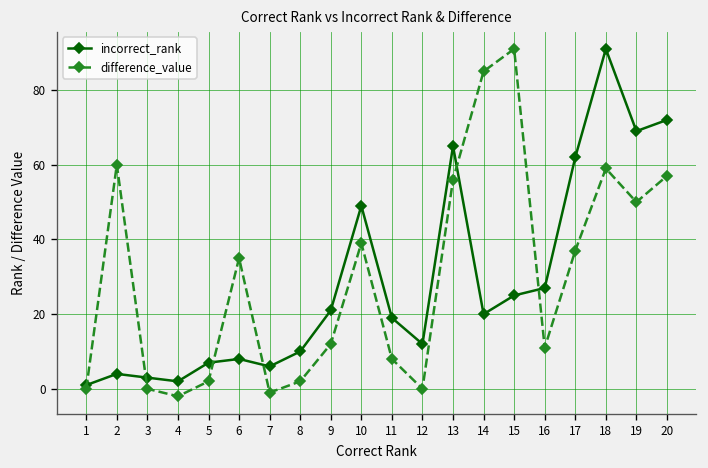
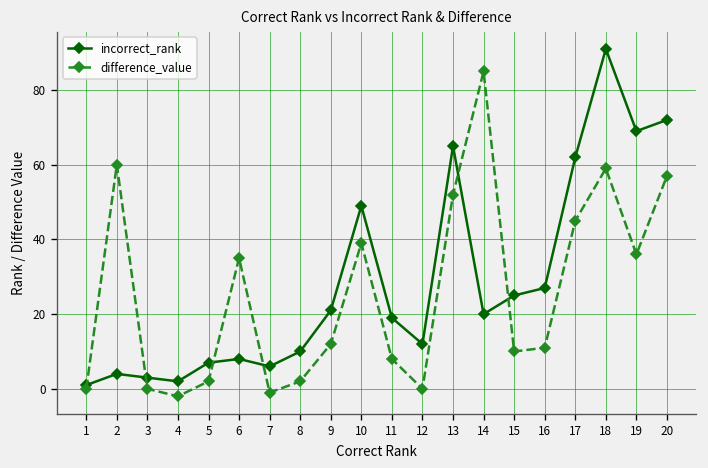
  {
    "incorrect_rank": {
      "1": 1,
      "2": 4,
      "3": 3,
      "4": 2,
      "5": 7,
      "6": 8,
      "7": 6,
      "8": 10,
      "9": 21,
      "10": 49,
      "11": 19,
      "12": 12,
      "13": 65,
      "14": 20,
      "15": 25,
      "16": 27,
      "17": 62,
      "18": 91,
      "19": 69,
      "20": 72
    },
    "difference_value": {
      "1": 0,
      "2": 60,
      "3": 0,
      "4": -2,
      "5": 2,
      "6": 35,
      "7": -1,
      "8": 2,
      "9": 12,
      "10": 39,
      "11": 8,
      "12": 0,
-     "13": 56,
+     "13": 52,
      "14": 85,
-     "15": 91,
+     "15": 10,
      "16": 11,
-     "17": 37,
+     "17": 45,
      "18": 59,
-     "19": 50,
+     "19": 36,
      "20": 57
    }
  }
